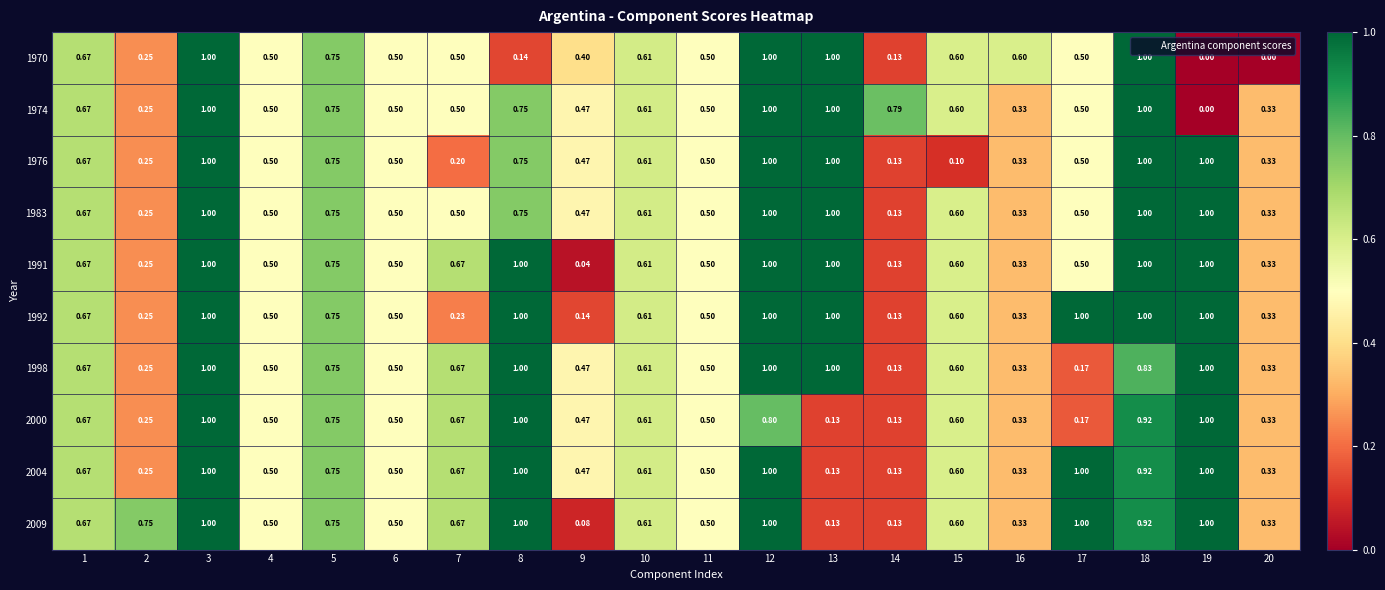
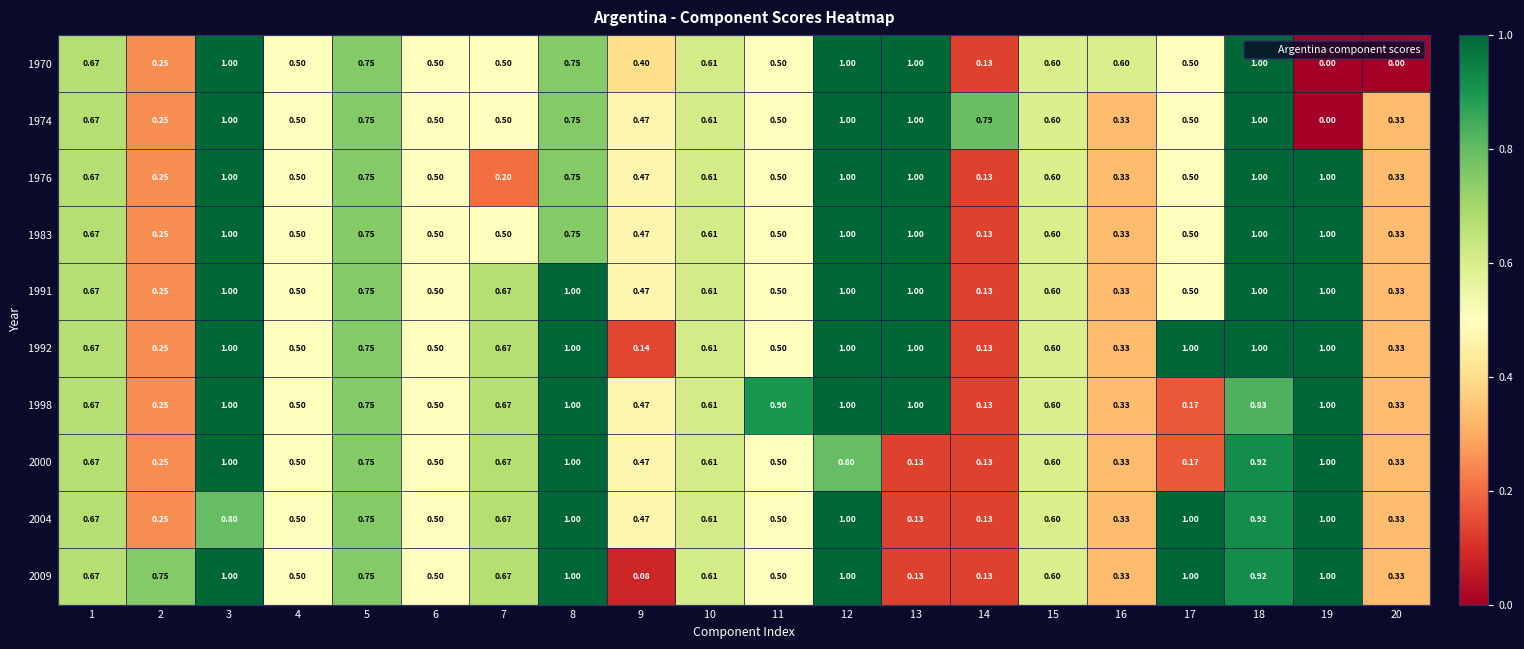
  {
    "1970": {
      "1": 0.67,
      "2": 0.25,
      "3": 1.00,
      "4": 0.50,
      "5": 0.75,
      "6": 0.50,
      "7": 0.50,
-     "8": 0.14,
+     "8": 0.75,
      "9": 0.40,
      "10": 0.61,
      "11": 0.50,
      "12": 1.00,
      "13": 1.00,
      "14": 0.13,
      "15": 0.60,
      "16": 0.60,
      "17": 0.50
    },
    "1974": {
      "1": 0.67,
      "2": 0.25,
      "3": 1.00,
      "4": 0.50,
      "5": 0.75,
      "6": 0.50,
      "7": 0.50,
      "8": 0.75,
      "9": 0.47,
      "10": 0.61,
      "11": 0.50,
      "12": 1.00,
      "13": 1.00,
      "14": 0.79,
      "15": 0.60,
      "16": 0.33,
      "17": 0.50,
      "18": 1.00,
      "19": 0.00,
      "20": 0.33
    },
    "1976": {
      "1": 0.67,
      "2": 0.25,
      "3": 1.00,
      "4": 0.50,
      "5": 0.75,
      "6": 0.50,
      "7": 0.20,
      "8": 0.75,
      "9": 0.47,
      "10": 0.61,
      "11": 0.50,
      "12": 1.00,
      "13": 1.00,
      "14": 0.13,
-     "15": 0.10,
+     "15": 0.60,
      "16": 0.33,
      "17": 0.50,
      "18": 1.00,
      "19": 1.00,
      "20": 0.33
    },
    "1983": {
      "1": 0.67,
      "2": 0.25,
      "3": 1.00,
      "4": 0.50,
      "5": 0.75,
      "6": 0.50,
      "7": 0.50,
      "8": 0.75,
      "9": 0.47,
      "10": 0.61,
      "11": 0.50,
      "12": 1.00,
      "13": 1.00,
      "14": 0.13,
      "15": 0.60,
      "16": 0.33,
      "17": 0.50,
      "18": 1.00,
      "19": 1.00,
      "20": 0.33
    },
    "1991": {
      "1": 0.67,
      "2": 0.25,
      "3": 1.00,
      "4": 0.50,
      "5": 0.75,
      "6": 0.50,
      "7": 0.67,
      "8": 1.00,
-     "9": 0.04,
+     "9": 0.47,
      "10": 0.61,
      "11": 0.50,
      "12": 1.00,
      "13": 1.00,
      "14": 0.13,
      "15": 0.60,
      "16": 0.33,
      "17": 0.50,
      "18": 1.00,
      "19": 1.00,
      "20": 0.33
    },
    "1992": {
      "1": 0.67,
      "2": 0.25,
      "3": 1.00,
      "4": 0.50,
      "5": 0.75,
      "6": 0.50,
-     "7": 0.23,
+     "7": 0.67,
      "8": 1.00,
      "9": 0.14,
      "10": 0.61,
      "11": 0.50,
      "12": 1.00,
      "13": 1.00,
      "14": 0.13,
      "15": 0.60,
      "16": 0.33,
      "17": 1.00,
      "18": 1.00,
      "19": 1.00,
      "20": 0.33
    },
    "1998": {
      "1": 0.67,
      "2": 0.25,
      "3": 1.00,
      "4": 0.50,
      "5": 0.75,
      "6": 0.50,
      "7": 0.67,
      "8": 1.00,
      "9": 0.47,
      "10": 0.61,
-     "11": 0.50,
+     "11": 0.90,
      "12": 1.00,
      "13": 1.00,
      "14": 0.13,
      "15": 0.60,
      "16": 0.33,
      "17": 0.17,
      "18": 0.83,
      "19": 1.00,
      "20": 0.33
    },
    "2000": {
      "1": 0.67,
      "2": 0.25,
      "3": 1.00,
      "4": 0.50,
      "5": 0.75,
      "6": 0.50,
      "7": 0.67,
      "8": 1.00,
      "9": 0.47,
      "10": 0.61,
      "11": 0.50,
      "12": 0.80,
      "13": 0.13,
      "14": 0.13,
      "15": 0.60,
      "16": 0.33,
      "17": 0.17,
      "18": 0.92,
      "19": 1.00,
      "20": 0.33
    },
    "2004": {
      "1": 0.67,
      "2": 0.25,
-     "3": 1.00,
+     "3": 0.80,
      "4": 0.50,
      "5": 0.75,
      "6": 0.50,
      "7": 0.67,
      "8": 1.00,
      "9": 0.47,
      "10": 0.61,
      "11": 0.50,
      "12": 1.00,
      "13": 0.13,
      "14": 0.13,
      "15": 0.60,
      "16": 0.33,
      "17": 1.00,
      "18": 0.92,
      "19": 1.00,
      "20": 0.33
    },
    "2009": {
      "1": 0.67,
      "2": 0.75,
      "3": 1.00,
      "4": 0.50,
      "5": 0.75,
      "6": 0.50,
      "7": 0.67,
      "8": 1.00,
      "9": 0.08,
      "10": 0.61,
      "11": 0.50,
      "12": 1.00,
      "13": 0.13,
      "14": 0.13,
      "15": 0.60,
      "16": 0.33,
      "17": 1.00,
      "18": 0.92,
      "19": 1.00,
      "20": 0.33
    }
  }
